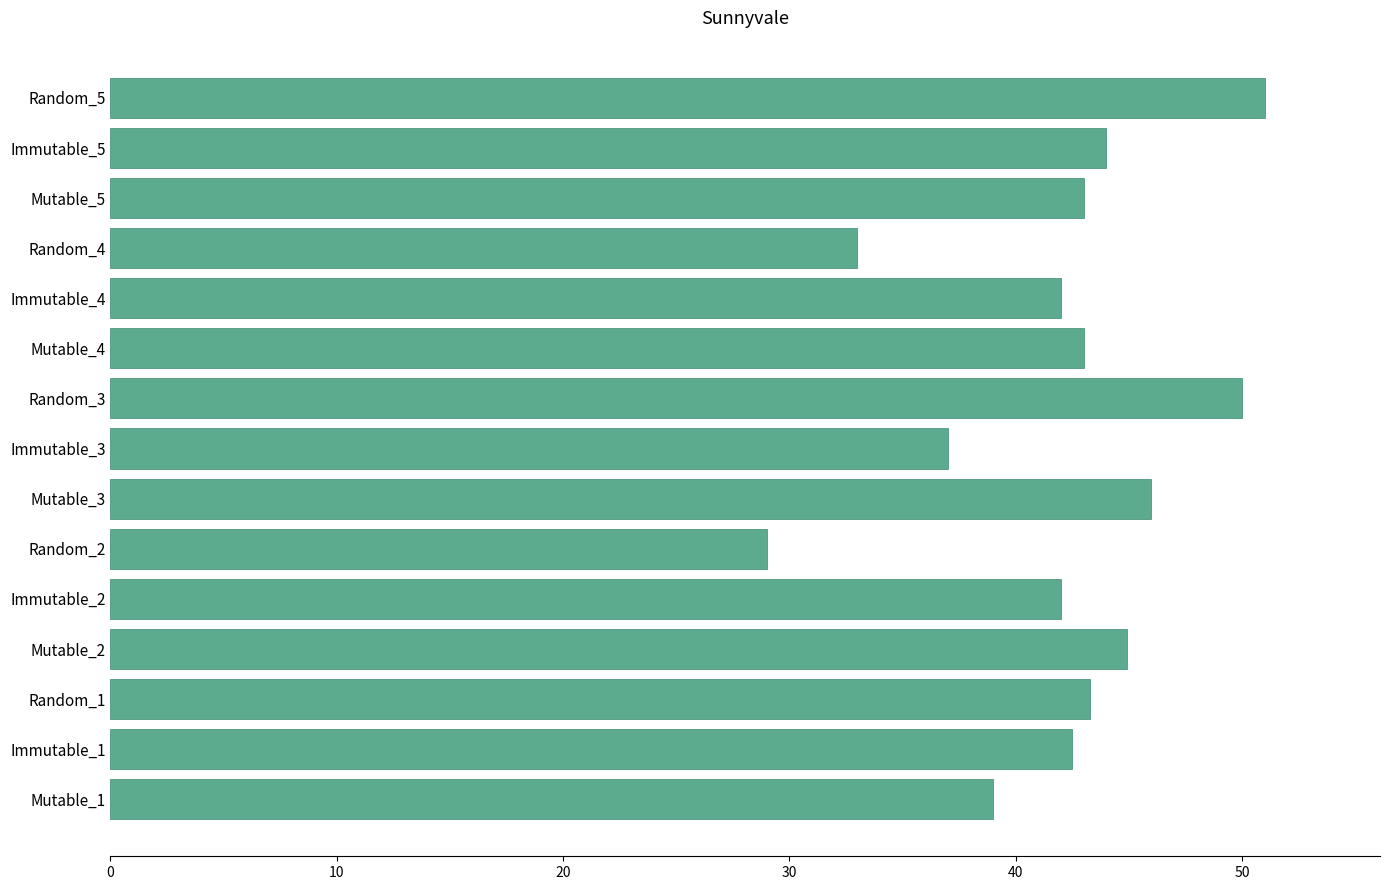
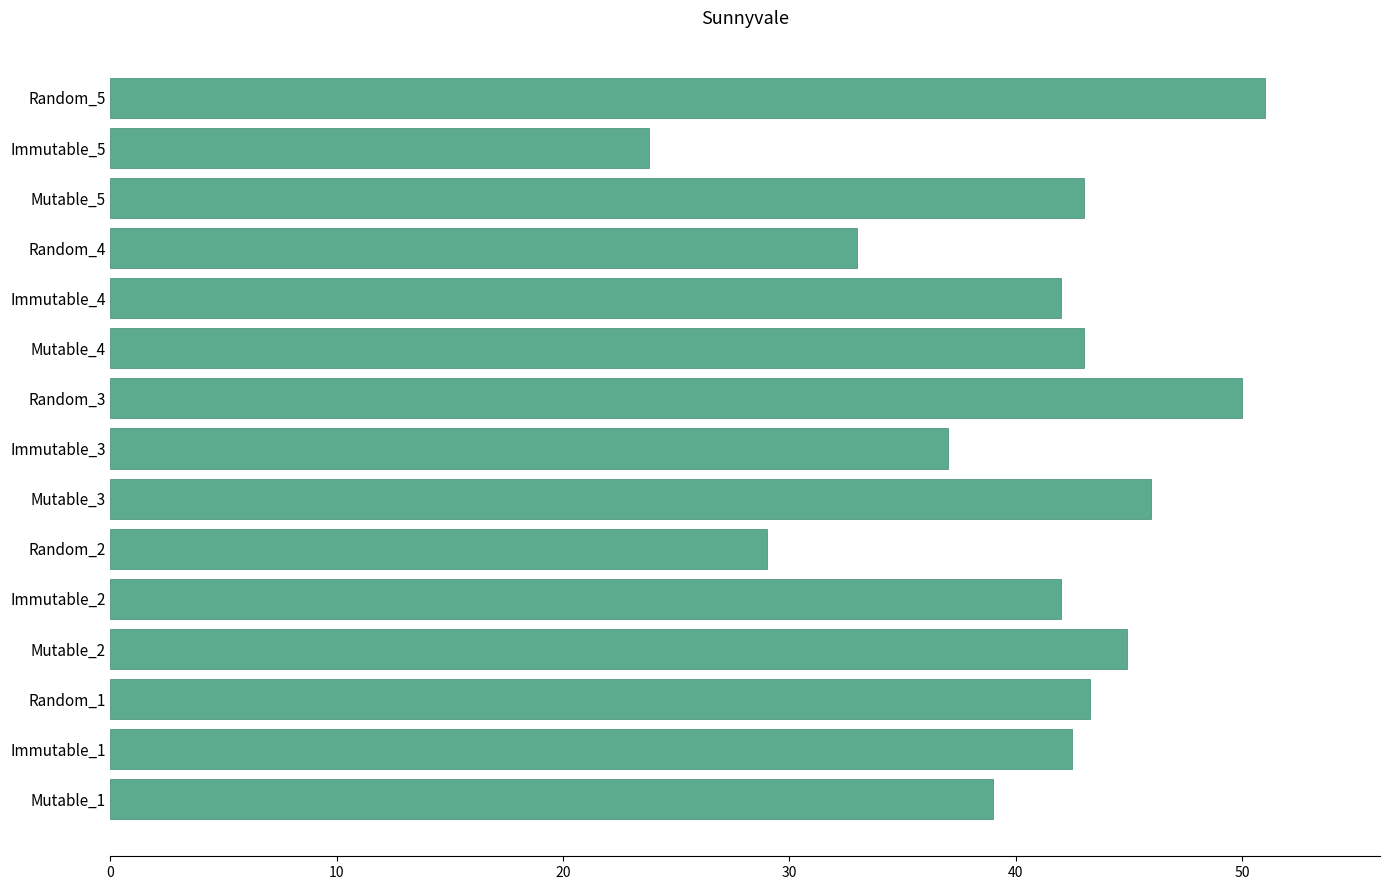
  {
    "Random_5": 51.0,
-   "Immutable_5": 44.0,
+   "Immutable_5": 23.8,
    "Mutable_5": 43.0,
    "Random_4": 33.0,
    "Immutable_4": 42.0,
    "Mutable_4": 43.0,
    "Random_3": 50.0,
    "Immutable_3": 37.0,
    "Mutable_3": 46.0,
    "Random_2": 29.0,
    "Immutable_2": 42.0,
    "Mutable_2": 44.9,
    "Random_1": 43.3,
    "Immutable_1": 42.5,
    "Mutable_1": 39.0
  }
